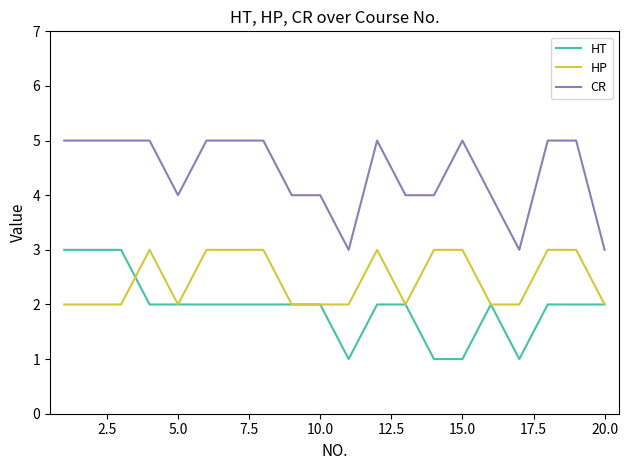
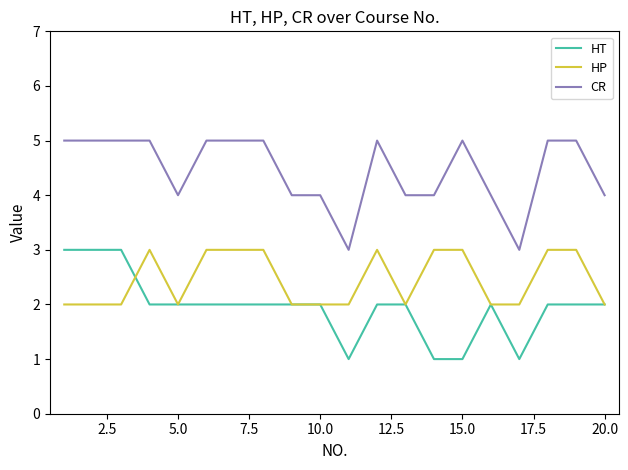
  {
    "HT": {
      "15.0": 1
    },
    "HP": {
      "15.0": 3
    },
    "CR": {
      "5.0": 4,
      "10.0": 4,
      "15.0": 5,
-     "20.0": 3
+     "20.0": 4
    }
  }
